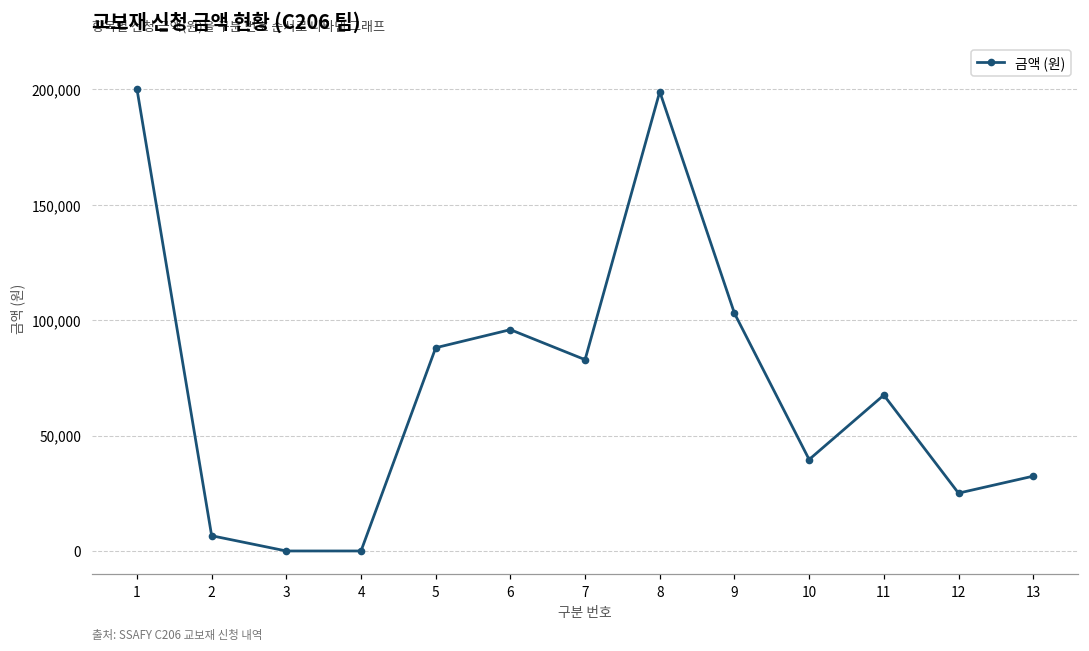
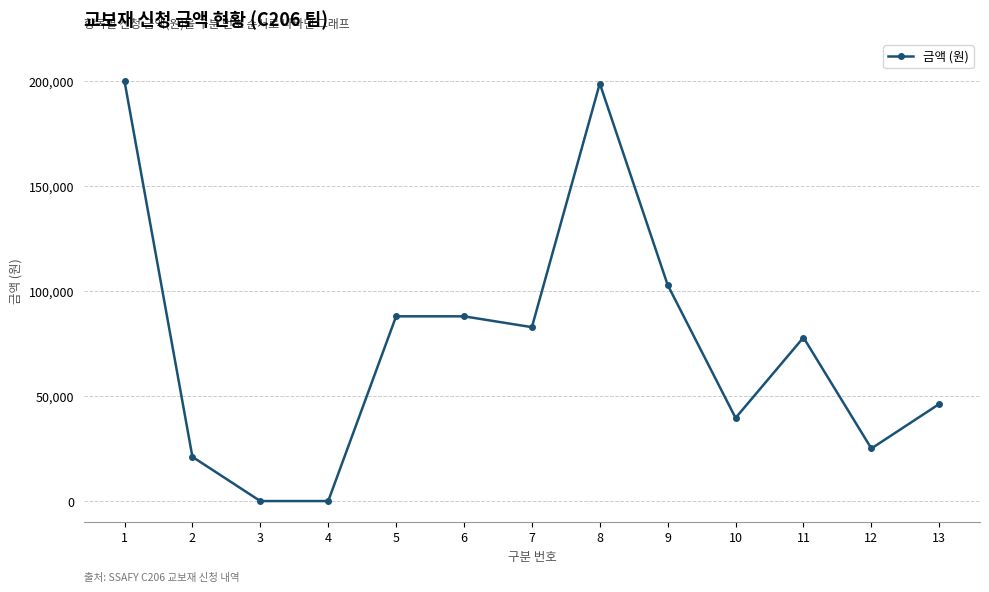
  {
    "1": "200,000",
-   "2": "7,000",
+   "2": "21,000",
    "3": "0",
    "4": "0",
    "5": "88,000",
-   "6": "96,000",
+   "6": "88,000",
    "7": "83,000",
    "8": "199,000",
    "9": "103,000",
    "10": "40,000",
-   "11": "68,000",
+   "11": "78,000",
    "12": "25,000",
-   "13": "32,000"
+   "13": "46,000"
  }
